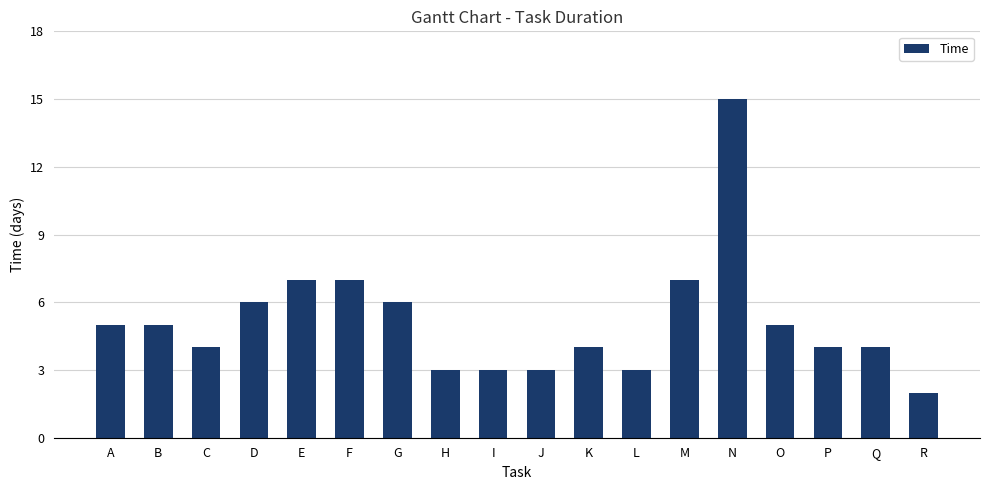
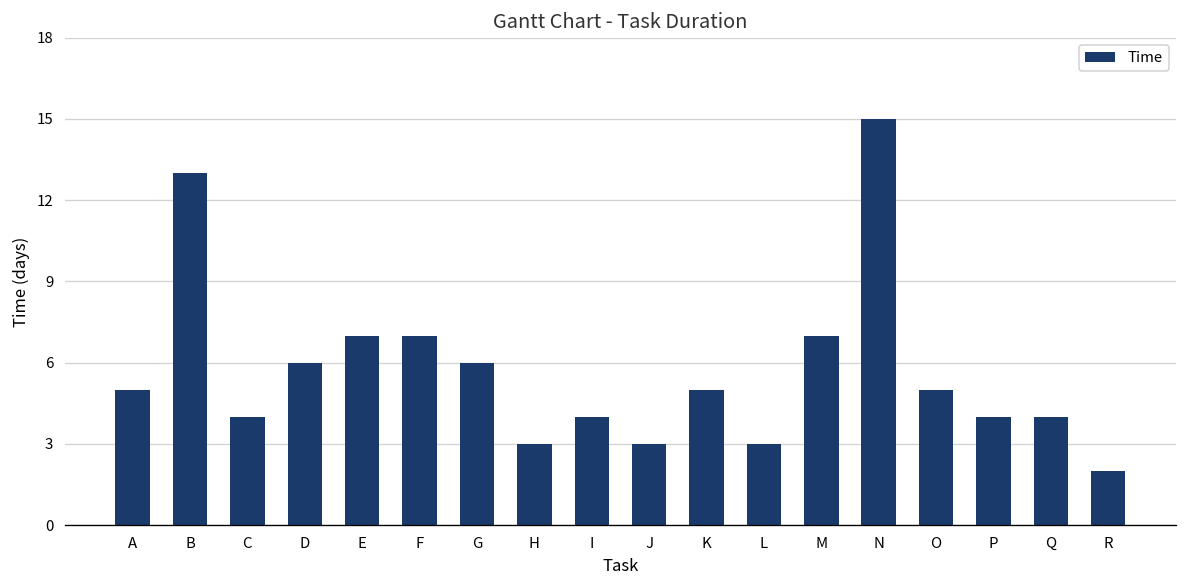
  {
    "A": 5,
-   "B": 5,
+   "B": 13,
    "C": 4,
    "D": 6,
    "E": 7,
    "F": 7,
    "G": 6,
    "H": 3,
-   "I": 3,
+   "I": 4,
    "J": 3,
-   "K": 4,
+   "K": 5,
    "L": 3,
    "M": 7,
    "N": 15,
    "O": 5,
    "P": 4,
    "Q": 4,
    "R": 2
  }
